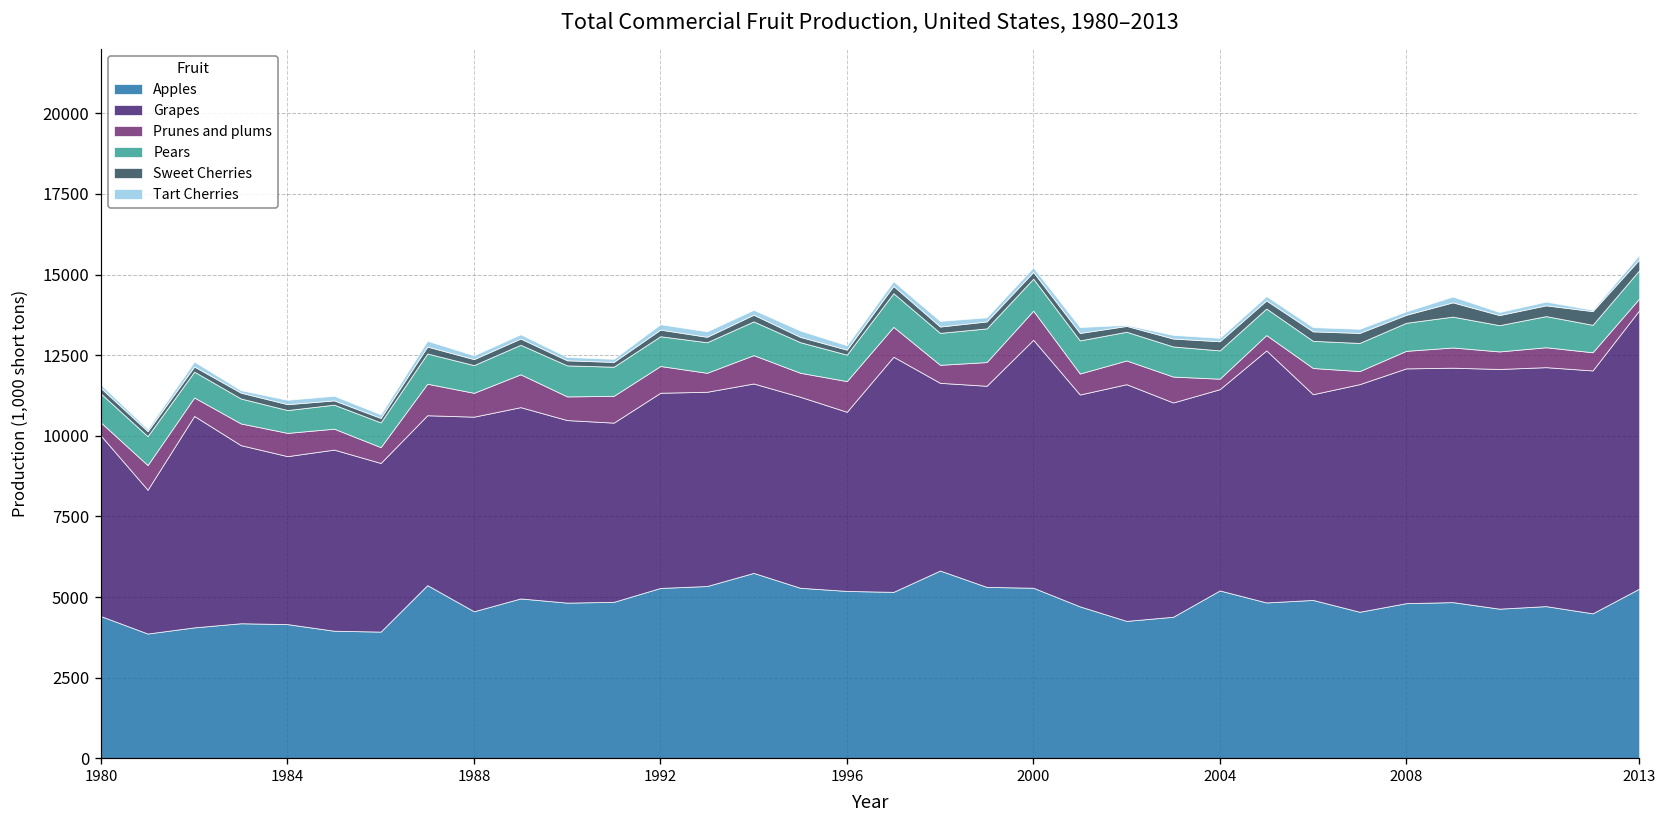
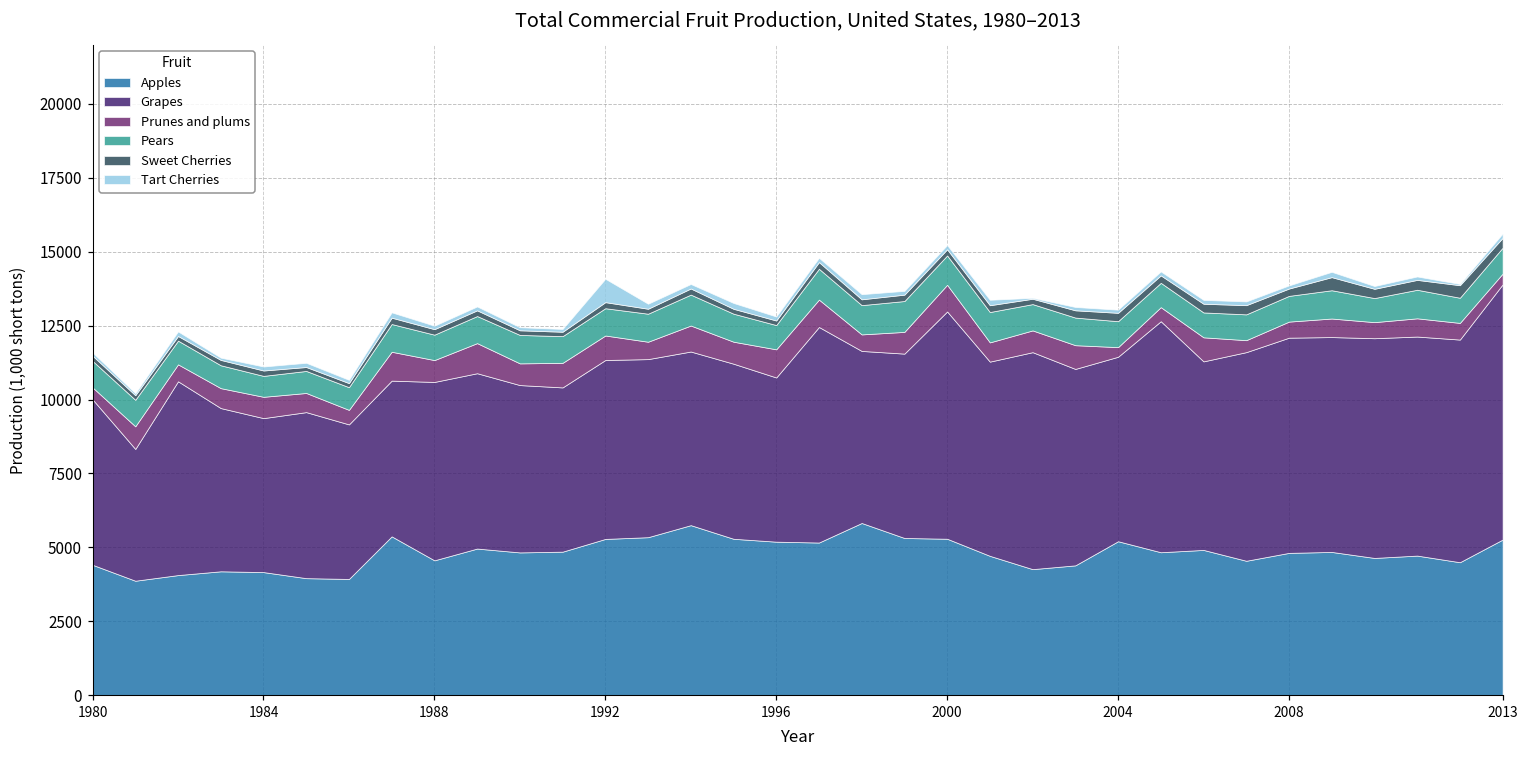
  {
    "Tart Cherries": {
      "1980": 100,
      "1984": 100,
      "1988": 100,
-     "1992": 200,
+     "1992": 800,
      "1996": 100,
      "2000": 100,
      "2004": 100,
      "2008": 100,
      "2013": 100
    }
  }
